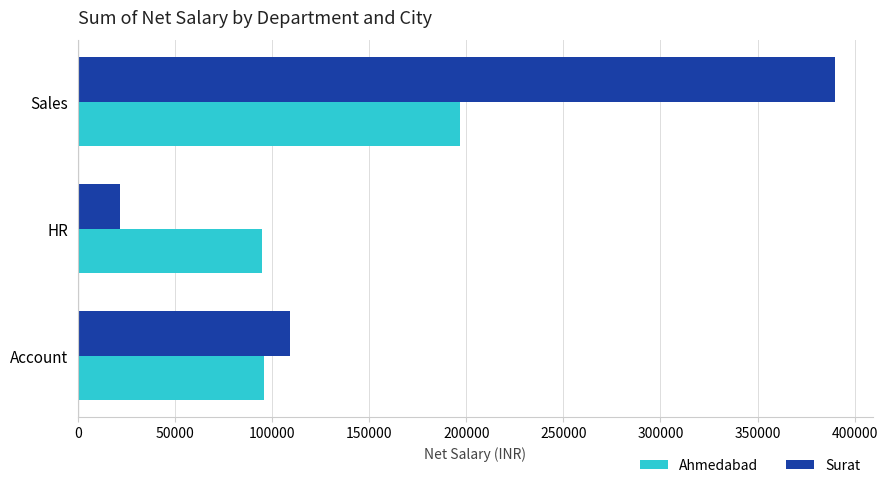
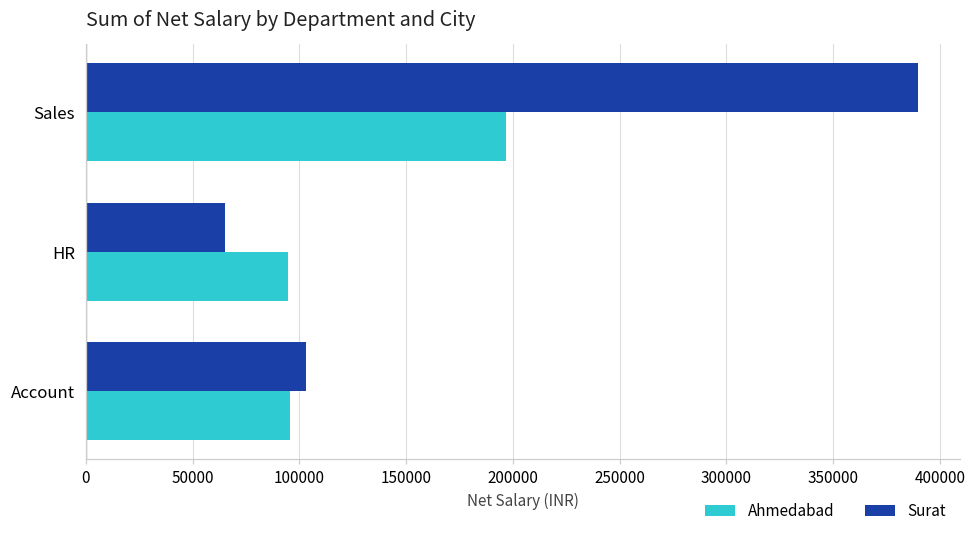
  {
    "Ahmedabad": {
      "Sales": 197000,
      "HR": 95000,
      "Account": 96000
    },
    "Surat": {
      "Sales": 390000,
-     "HR": 22000,
-     "Account": 109000
+     "HR": 65000,
+     "Account": 103000
    }
  }
